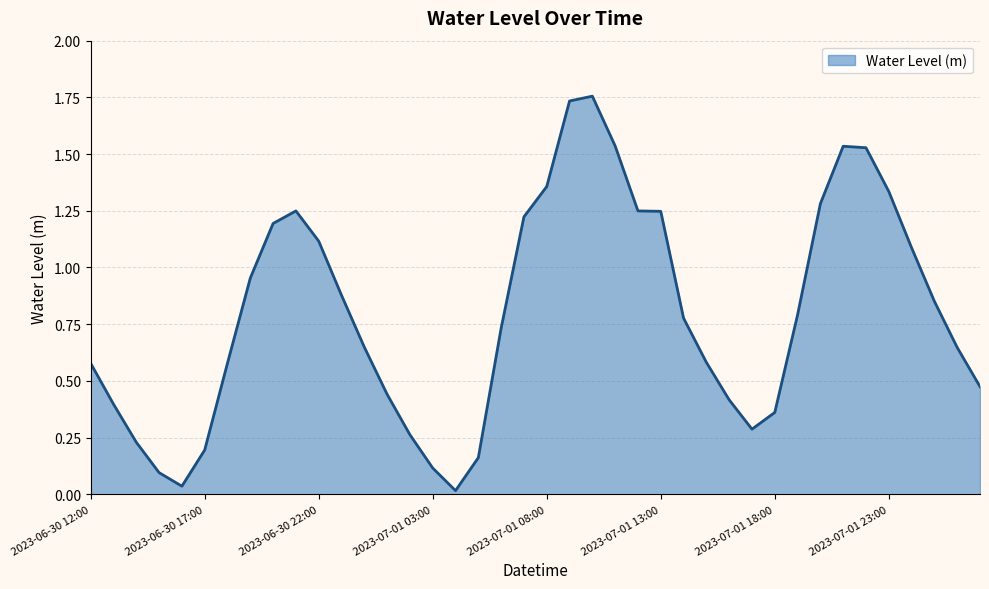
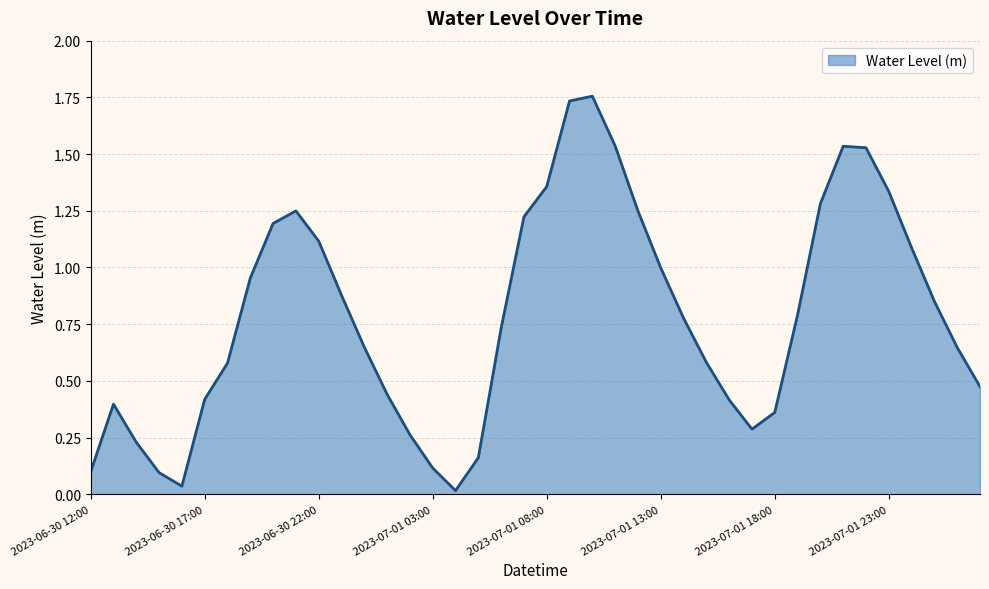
  {
-   "2023-06-30 12:00": 0.58,
-   "2023-06-30 17:00": 0.20,
+   "2023-06-30 12:00": 0.10,
+   "2023-06-30 17:00": 0.42,
    "2023-06-30 22:00": 1.12,
    "2023-07-01 03:00": 0.12,
    "2023-07-01 08:00": 1.36,
-   "2023-07-01 13:00": 1.25,
+   "2023-07-01 13:00": 1.00,
    "2023-07-01 18:00": 0.36,
    "2023-07-01 23:00": 1.34
  }
